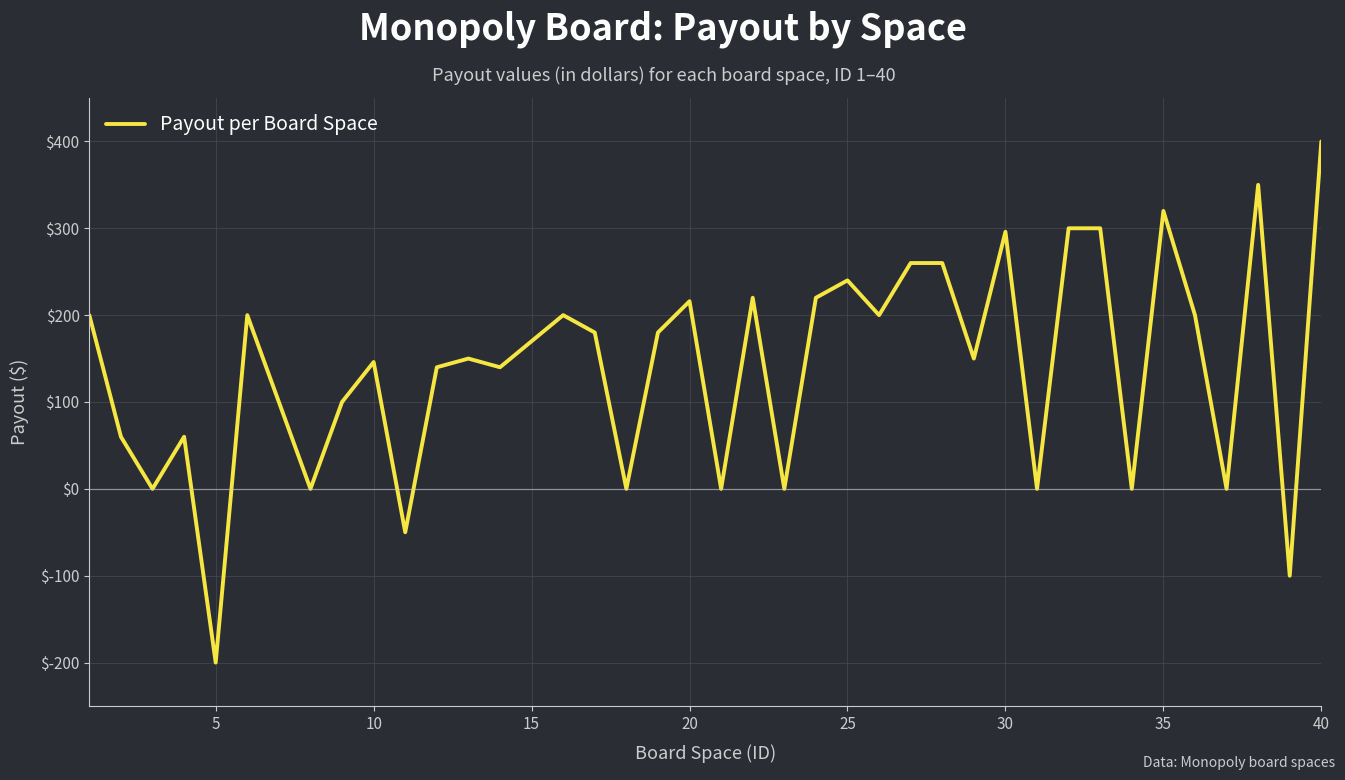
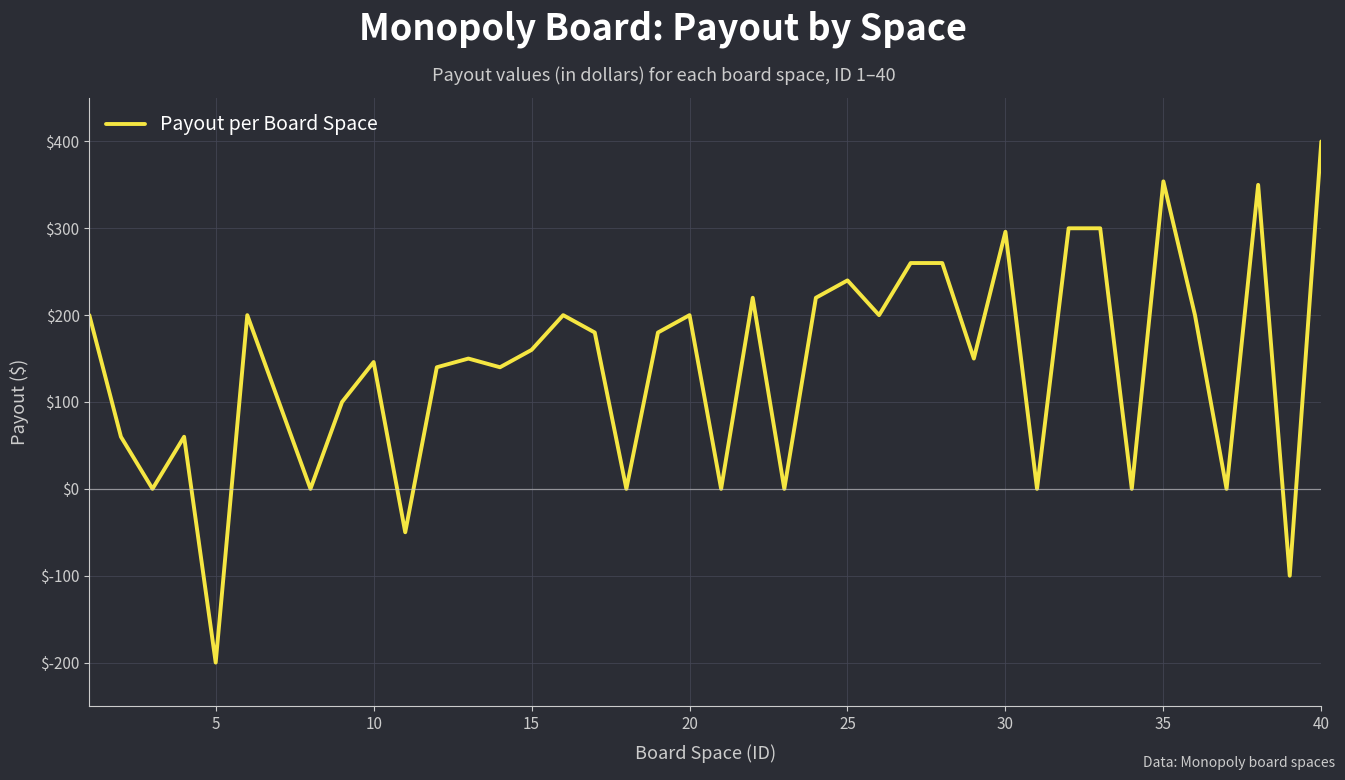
  {
    "5": "$-200",
    "10": "$150",
-   "15": "$170",
-   "20": "$220",
+   "15": "$160",
+   "20": "$200",
    "25": "$240",
    "30": "$300",
-   "35": "$320",
+   "35": "$350",
    "40": "$400"
  }
